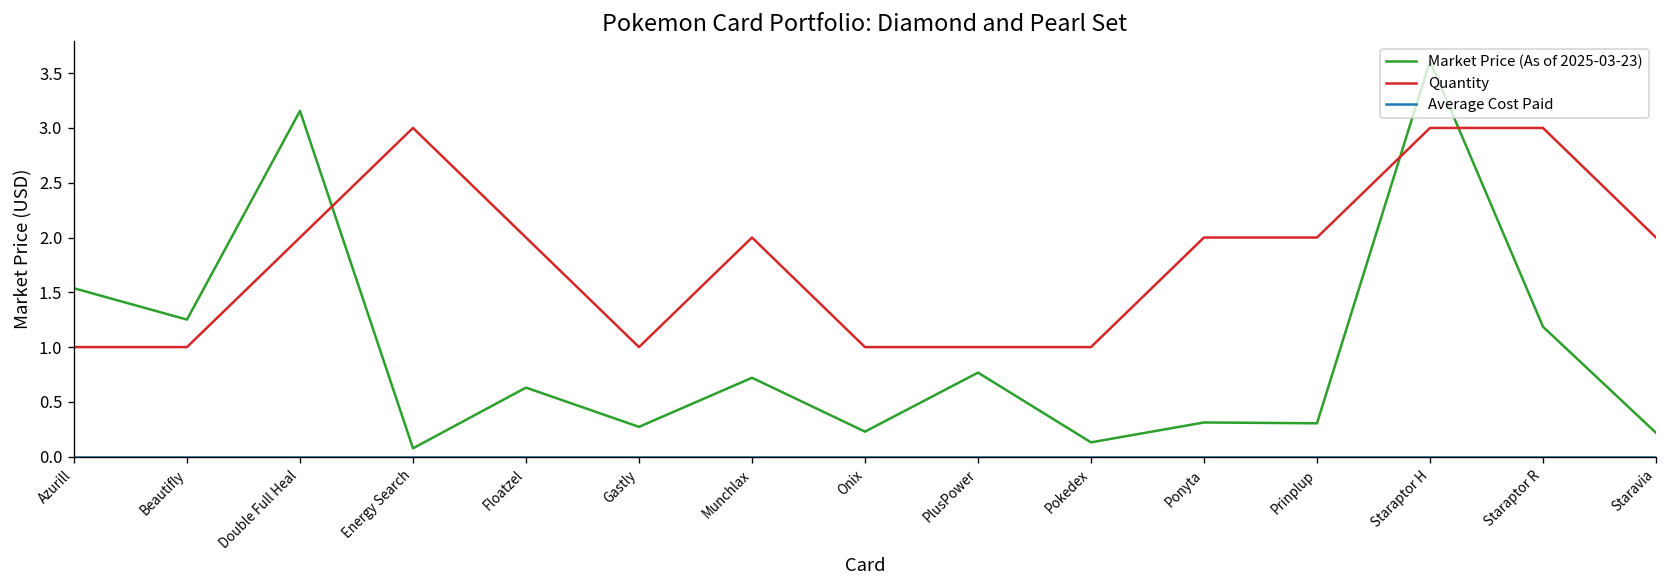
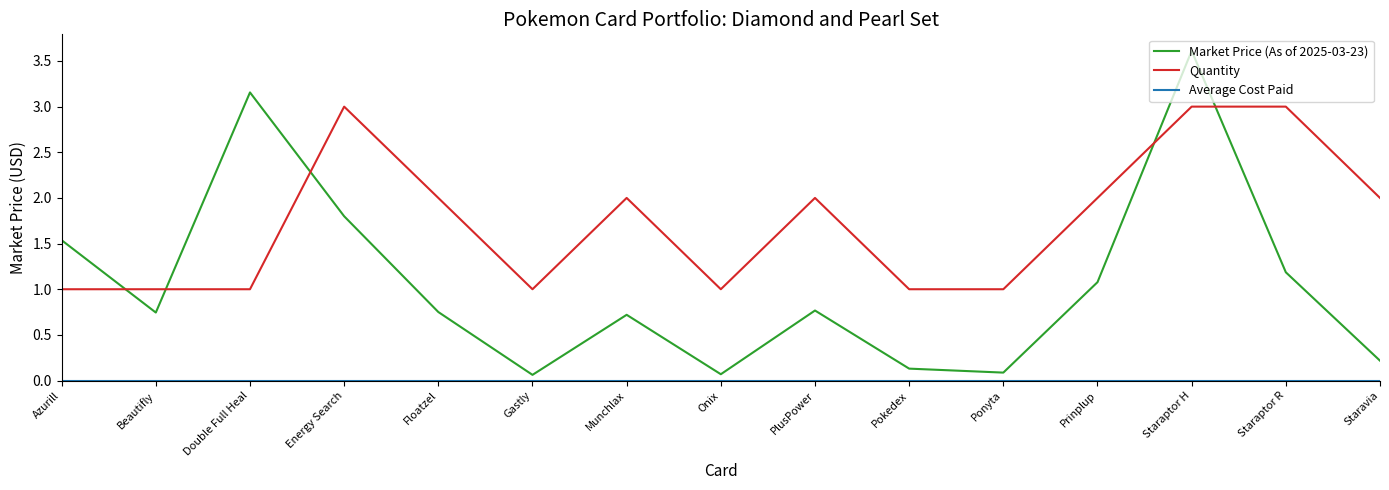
  {
    "Market Price (As of 2025-03-23)": {
      "Azurill": 1.5,
-     "Beautifly": 1.3,
+     "Beautifly": 0.7,
      "Double Full Heal": 3.2,
-     "Energy Search": 0.1,
-     "Floatzel": 0.6,
-     "Gastly": 0.3,
+     "Energy Search": 1.8,
+     "Floatzel": 0.8,
+     "Gastly": 0.1,
      "Munchlax": 0.7,
-     "Onix": 0.2,
+     "Onix": 0.1,
      "PlusPower": 0.8,
      "Pokedex": 0.1,
-     "Ponyta": 0.3,
-     "Prinplup": 0.3,
+     "Ponyta": 0.1,
+     "Prinplup": 1.1,
      "Staraptor R": 1.2,
      "Staravia": 0.2
    },
    "Quantity": {
      "Azurill": 1,
      "Beautifly": 1,
-     "Double Full Heal": 2,
+     "Double Full Heal": 1,
      "Energy Search": 3,
      "Floatzel": 2,
      "Gastly": 1,
      "Munchlax": 2,
      "Onix": 1,
-     "PlusPower": 1,
+     "PlusPower": 2,
      "Pokedex": 1,
-     "Ponyta": 2,
+     "Ponyta": 1,
      "Prinplup": 2,
      "Staraptor H": 3,
      "Staraptor R": 3,
      "Staravia": 2
    },
    "Average Cost Paid": {
      "Azurill": 0.0,
      "Beautifly": 0.0,
      "Double Full Heal": 0.0,
      "Energy Search": 0.0,
      "Floatzel": 0.0,
      "Gastly": 0.0,
      "Munchlax": 0.0,
      "Onix": 0.0,
      "PlusPower": 0.0,
      "Pokedex": 0.0,
      "Ponyta": 0.0,
      "Prinplup": 0.0,
      "Staraptor H": 0.0,
      "Staraptor R": 0.0,
      "Staravia": 0.0
    }
  }
